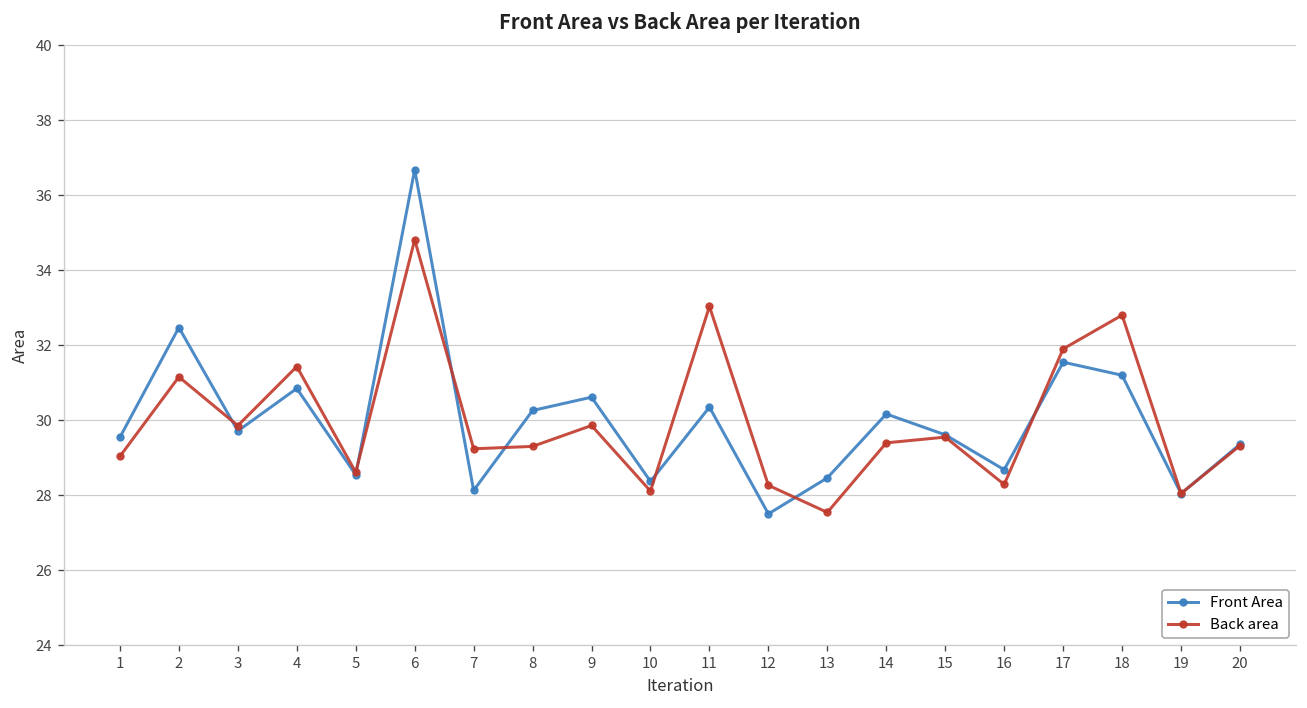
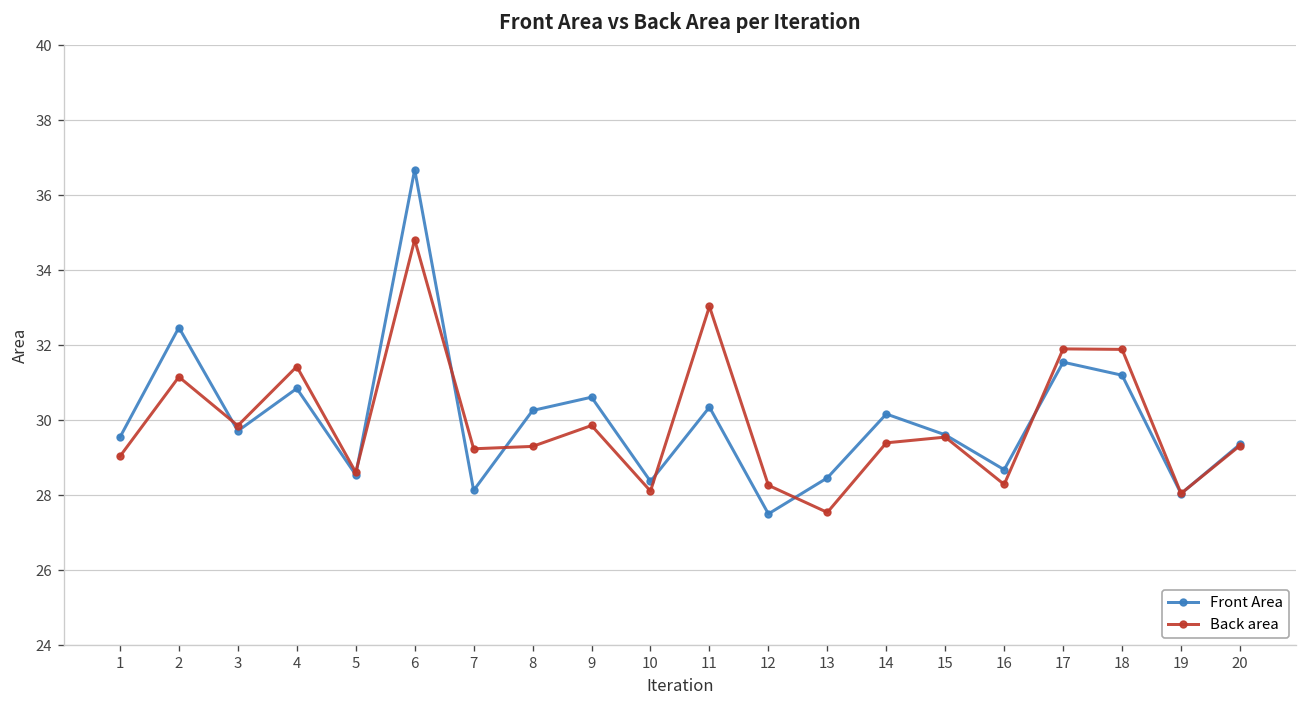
  {
    "Front Area": {
      "1": 29.5,
      "2": 32.5,
      "3": 29.7,
      "4": 30.9,
      "6": 36.7,
      "7": 28.1,
      "8": 30.3,
      "9": 30.6,
      "10": 28.4,
      "11": 30.4,
      "12": 27.5,
      "13": 28.5,
      "14": 30.2,
      "16": 28.7,
      "17": 31.6,
      "18": 31.2
    },
    "Back area": {
      "1": 29.0,
      "2": 31.2,
      "3": 29.9,
      "4": 31.4,
      "6": 34.8,
      "7": 29.2,
      "8": 29.3,
      "9": 29.9,
      "10": 28.1,
      "11": 33.0,
      "12": 28.3,
      "13": 27.5,
      "14": 29.4,
      "16": 28.3,
      "17": 31.9,
-     "18": 32.8
+     "18": 31.9
    }
  }
